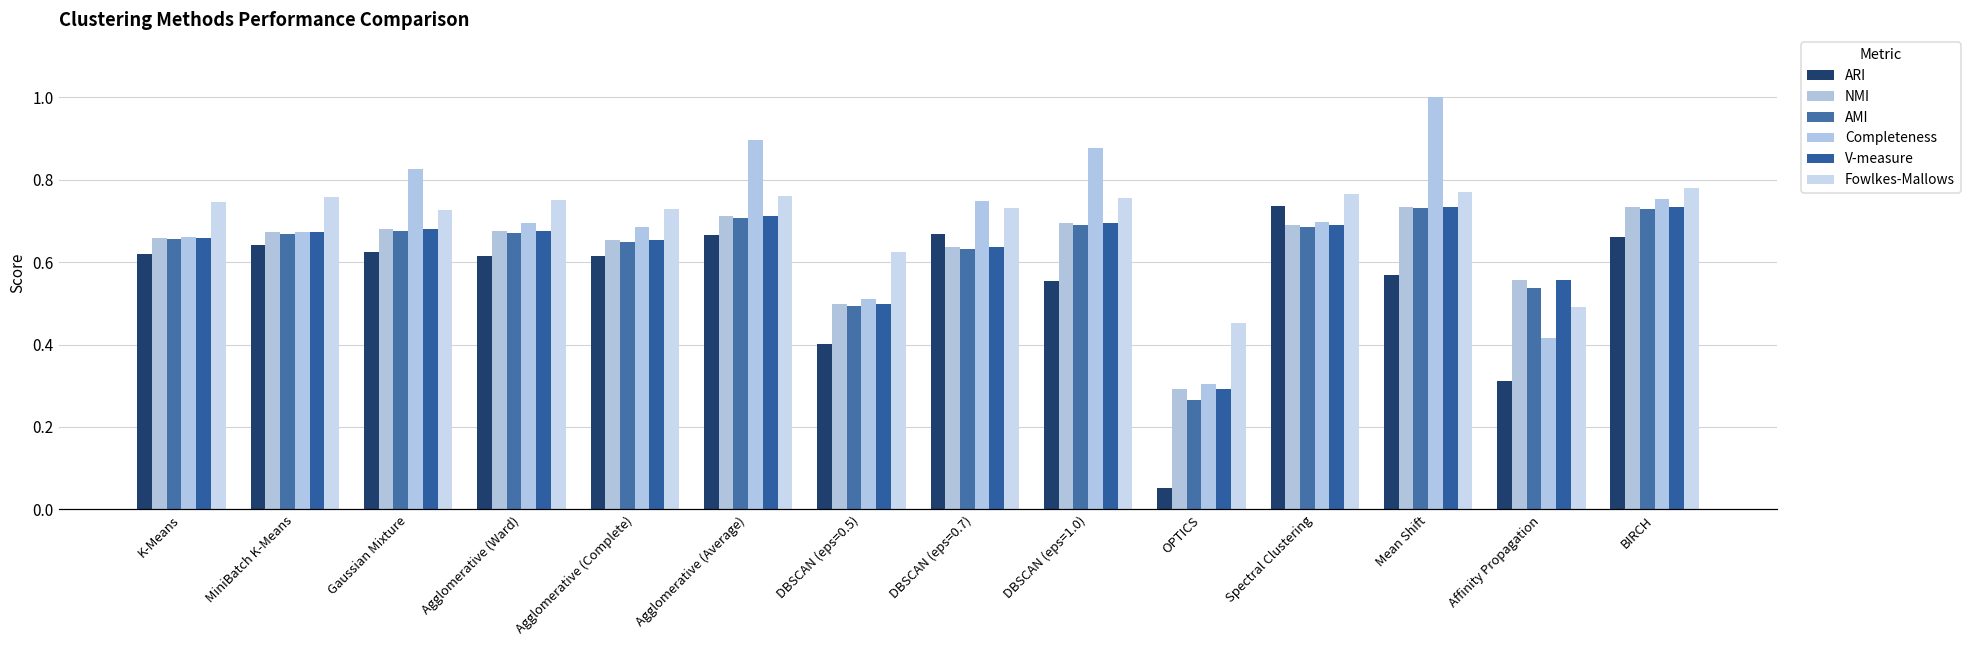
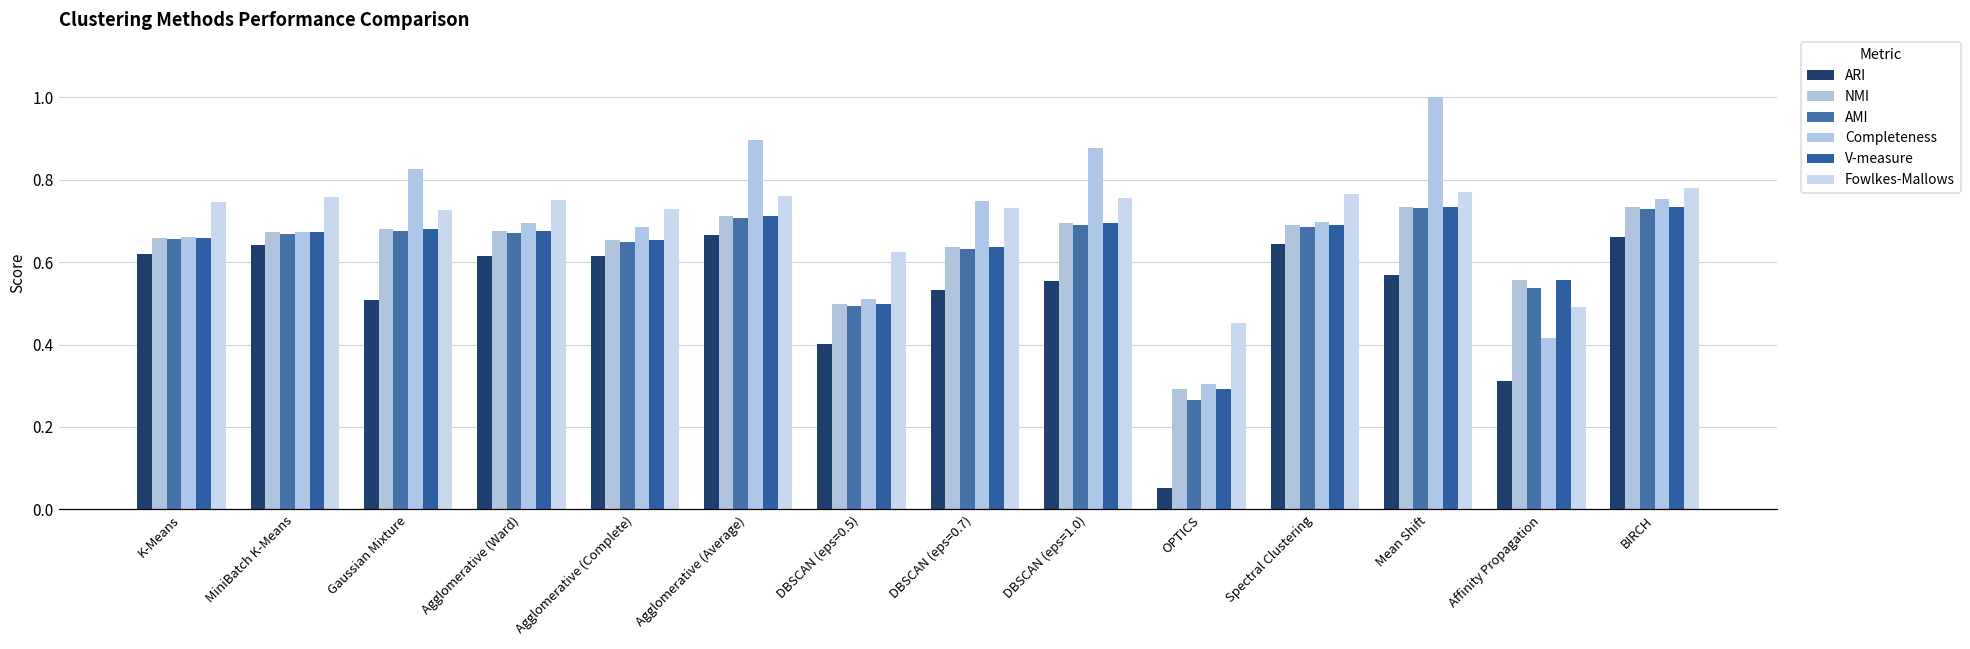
  {
    "ARI": {
      "K-Means": 0.62,
      "MiniBatch K-Means": 0.64,
-     "Gaussian Mixture": 0.63,
+     "Gaussian Mixture": 0.51,
      "Agglomerative (Ward)": 0.62,
      "Agglomerative (Complete)": 0.62,
      "Agglomerative (Average)": 0.67,
      "DBSCAN (eps=0.5)": 0.40,
-     "DBSCAN (eps=0.7)": 0.67,
+     "DBSCAN (eps=0.7)": 0.53,
      "DBSCAN (eps=1.0)": 0.55,
      "OPTICS": 0.05,
-     "Spectral Clustering": 0.74,
+     "Spectral Clustering": 0.65,
      "Mean Shift": 0.57,
      "Affinity Propagation": 0.31,
      "BIRCH": 0.66
    }
  }
